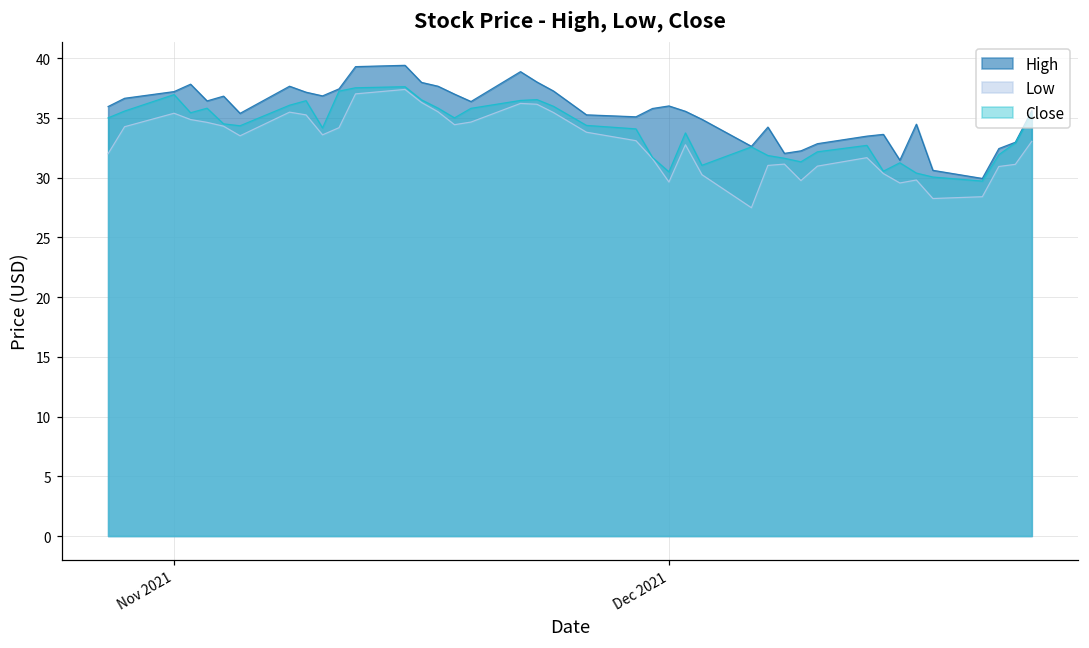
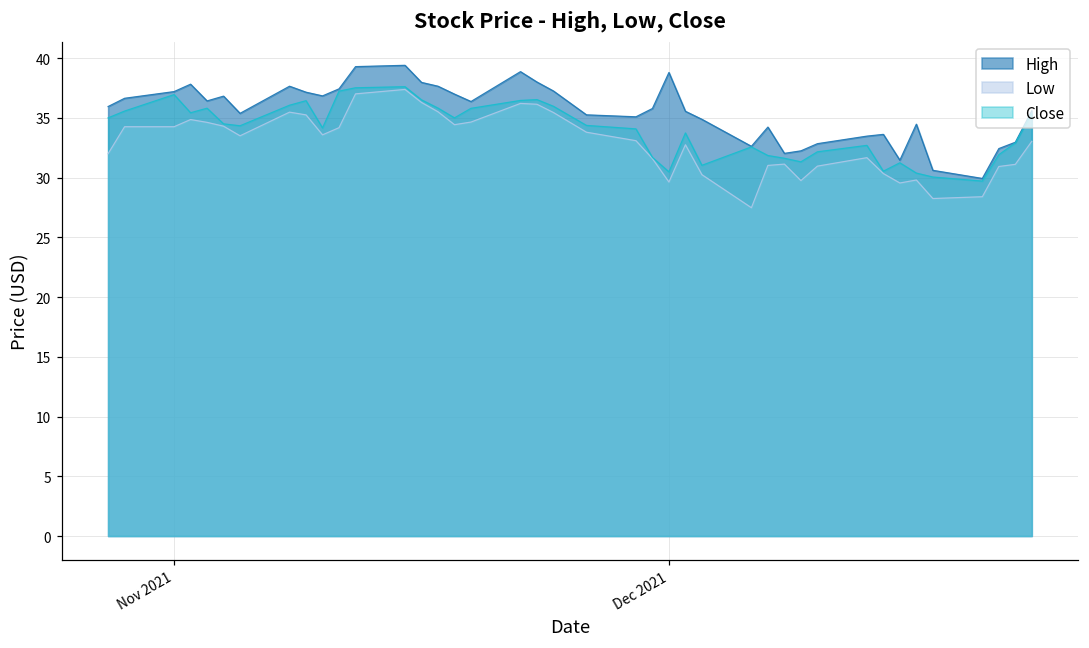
  {
    "High": {
      "Nov 2021": 37.2,
-     "Dec 2021": 36.0
+     "Dec 2021": 38.8
    },
    "Low": {
-     "Nov 2021": 35.4,
+     "Nov 2021": 34.3,
      "Dec 2021": 29.6
    },
    "Close": {
      "Nov 2021": 37.0,
      "Dec 2021": 30.5
    }
  }
